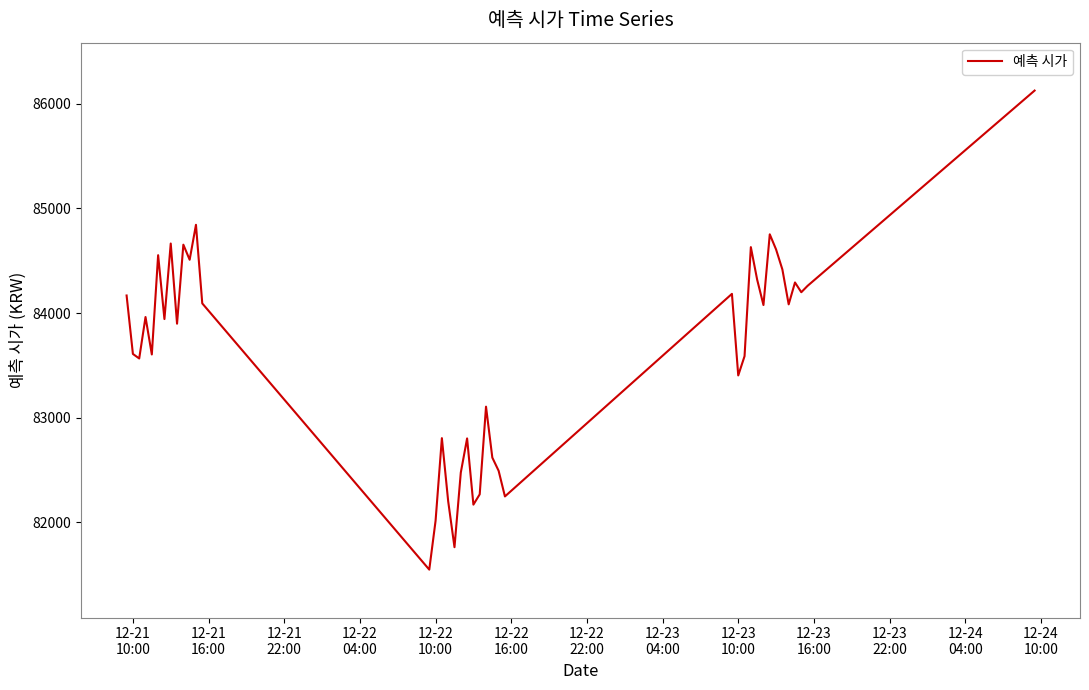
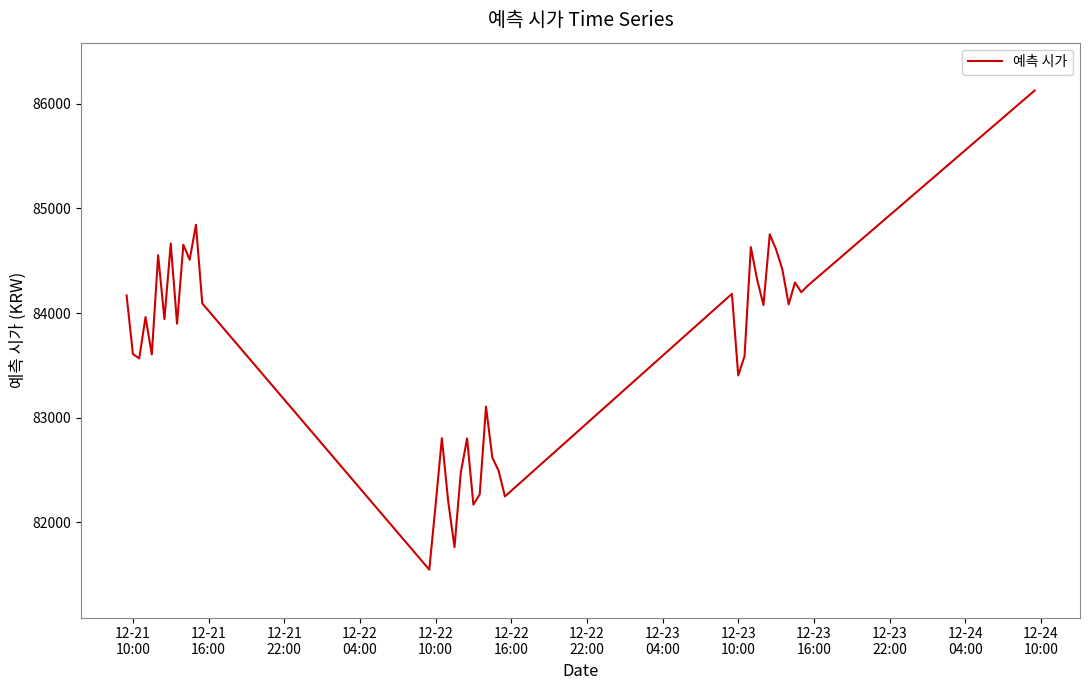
  {
    "12-21 10:00": 83610,
-   "12-22 10:00": 82010,
+   "12-22 10:00": 82160,
    "12-23 10:00": 83400
  }
